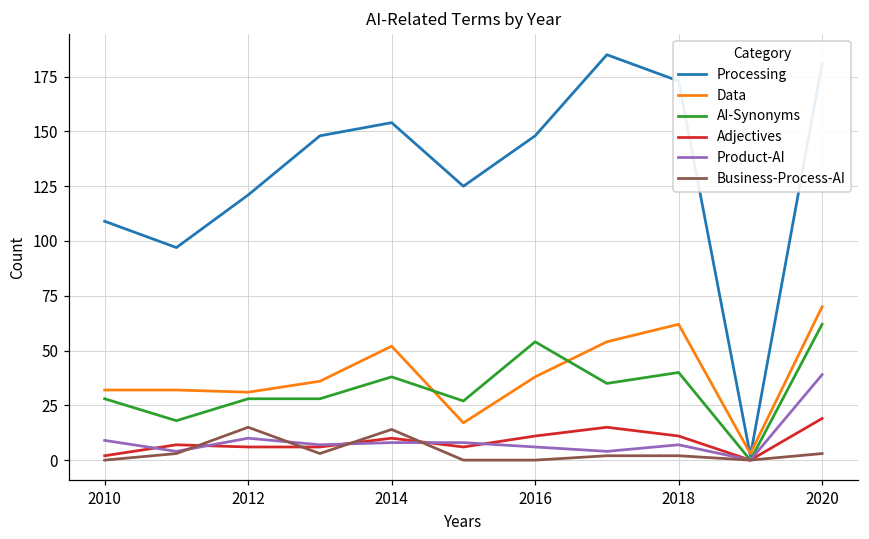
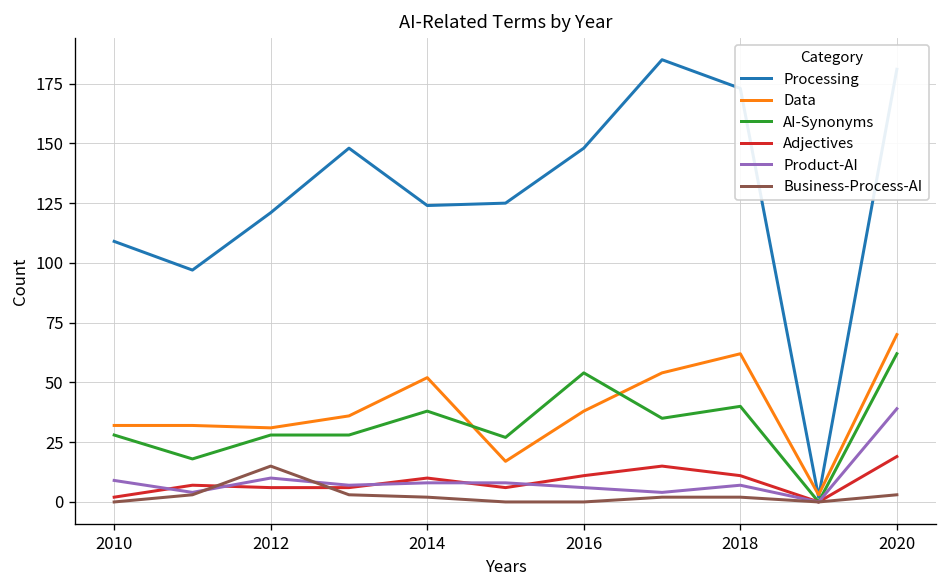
  {
    "Processing": {
      "2010": 109,
      "2012": 121,
-     "2014": 154,
+     "2014": 124,
      "2016": 148
    },
    "Data": {
      "2010": 32,
      "2012": 31,
      "2014": 52,
      "2016": 38,
      "2018": 62,
      "2020": 70
    },
    "AI-Synonyms": {
      "2010": 28,
      "2012": 28,
      "2014": 38,
      "2016": 54,
      "2018": 40,
      "2020": 62
    },
    "Adjectives": {
      "2010": 2,
      "2012": 6,
      "2014": 10,
      "2016": 11,
      "2018": 11,
      "2020": 19
    },
    "Product-AI": {
      "2010": 9,
      "2012": 10,
      "2014": 8,
      "2016": 6,
      "2018": 7,
      "2020": 39
    },
    "Business-Process-AI": {
      "2010": 0,
      "2012": 15,
-     "2014": 14,
+     "2014": 2,
      "2016": 0,
      "2018": 2,
      "2020": 3
    }
  }
